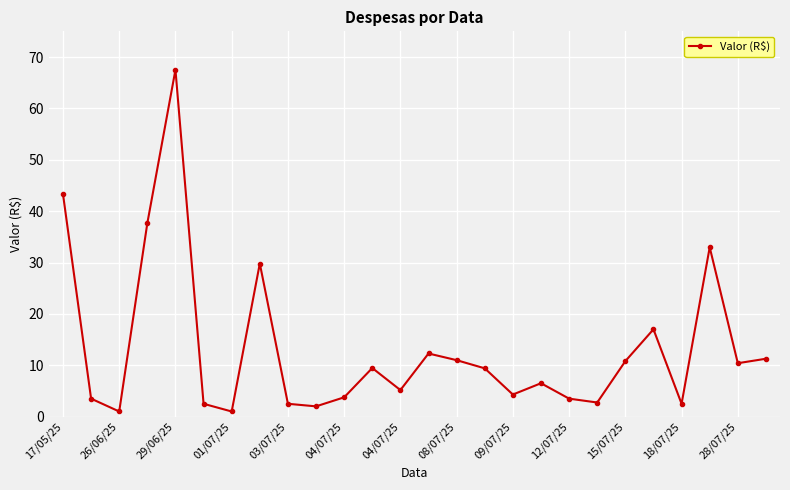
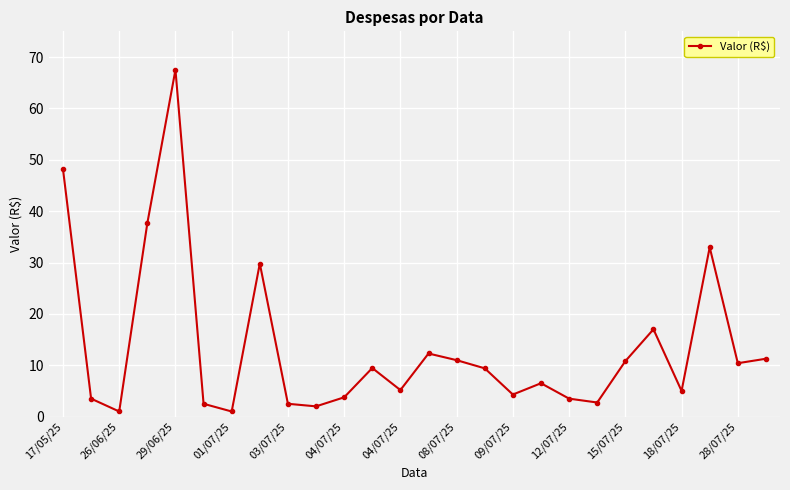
  {
-   "17/05/25": 43,
+   "17/05/25": 48,
    "29/06/25": 68,
    "01/07/25": 1,
    "09/07/25": 4,
    "15/07/25": 11,
-   "18/07/25": 3
+   "18/07/25": 5
  }
